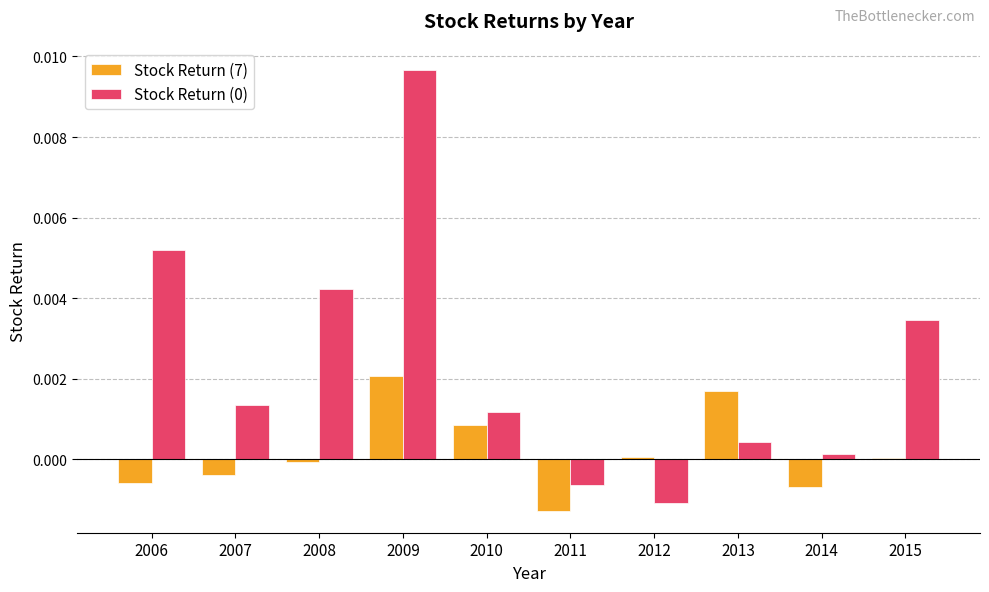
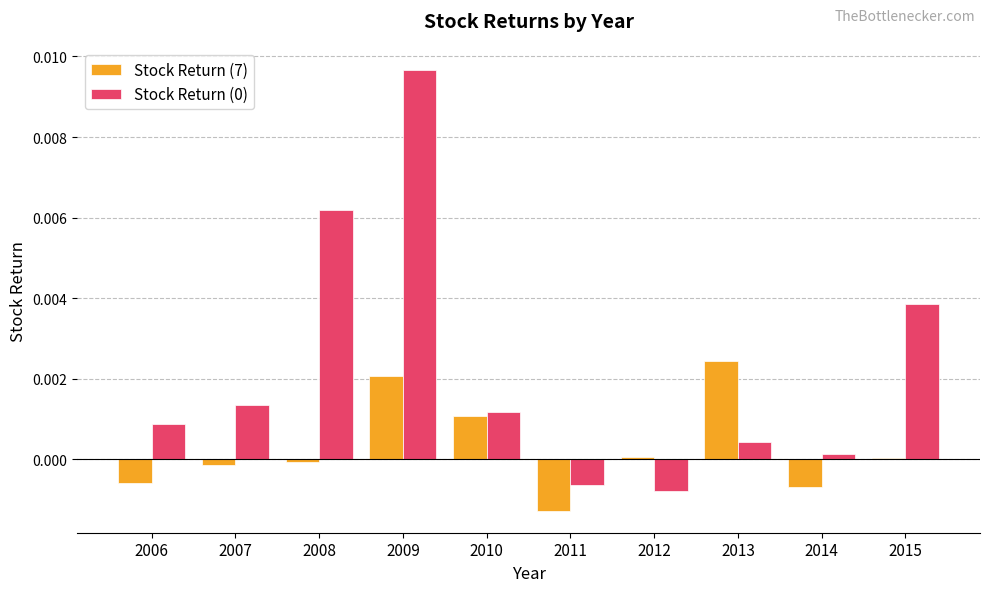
  {
    "Stock Return (7)": {
      "2006": -0.0006,
-     "2007": -0.0004,
+     "2007": -0.0002,
      "2009": 0.0021,
-     "2010": 0.0009,
+     "2010": 0.0011,
      "2011": -0.0013,
-     "2013": 0.0017,
+     "2013": 0.0024,
      "2014": -0.0007
    },
    "Stock Return (0)": {
-     "2006": 0.0052,
+     "2006": 0.0009,
      "2007": 0.0014,
-     "2008": 0.0042,
+     "2008": 0.0062,
      "2009": 0.0097,
      "2010": 0.0012,
      "2011": -0.0006,
-     "2012": -0.0011,
+     "2012": -0.0008,
      "2013": 0.0004,
      "2014": 0.0001,
-     "2015": 0.0035
+     "2015": 0.0038
    }
  }
